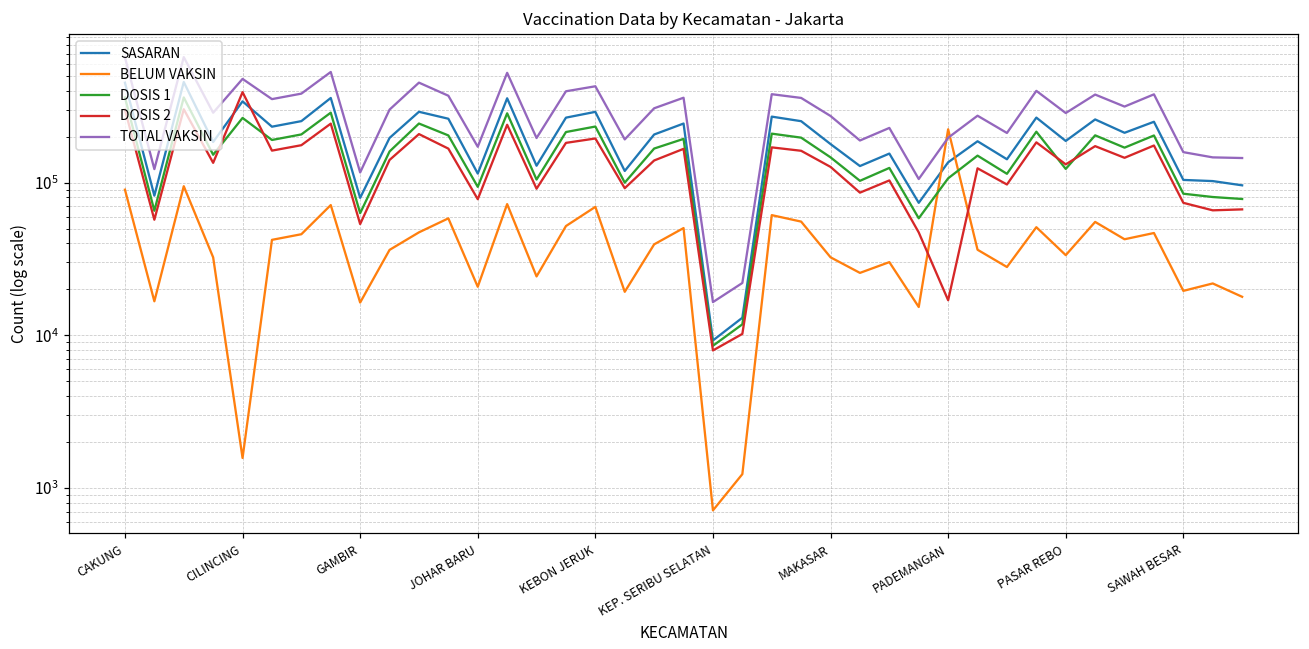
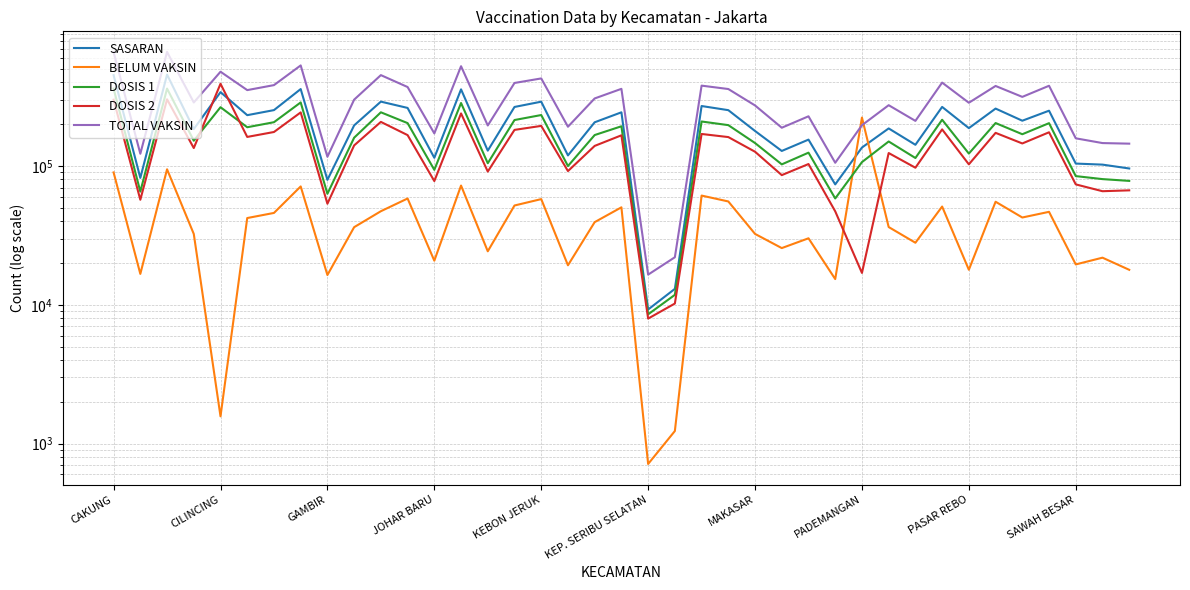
  {
    "SASARAN": {
      "CILINCING": 340000,
      "GAMBIR": 80000,
      "JOHAR BARU": 110000,
      "KEBON JERUK": 290000,
      "KEP. SERIBU SELATAN": 9000,
      "MAKASAR": 180000,
      "PADEMANGAN": 140000,
      "PASAR REBO": 190000,
      "SAWAH BESAR": 100000
    },
    "BELUM VAKSIN": {
      "CAKUNG": 90000,
      "CILINCING": 1600,
      "GAMBIR": 16000,
      "JOHAR BARU": 21000,
-     "KEBON JERUK": 70000,
+     "KEBON JERUK": 58000,
      "KEP. SERIBU SELATAN": 700,
      "MAKASAR": 32000,
      "PADEMANGAN": 220000,
-     "PASAR REBO": 34000,
+     "PASAR REBO": 18000,
      "SAWAH BESAR": 20000
    },
    "DOSIS 1": {
      "CILINCING": 270000,
      "GAMBIR": 60000,
      "JOHAR BARU": 90000,
      "KEBON JERUK": 230000,
      "KEP. SERIBU SELATAN": 9000,
      "MAKASAR": 150000,
      "PADEMANGAN": 110000,
      "PASAR REBO": 120000,
      "SAWAH BESAR": 80000
    },
    "DOSIS 2": {
      "CILINCING": 390000,
      "GAMBIR": 54000,
      "JOHAR BARU": 80000,
      "KEBON JERUK": 190000,
      "KEP. SERIBU SELATAN": 8000,
      "MAKASAR": 130000,
      "PADEMANGAN": 17000,
-     "PASAR REBO": 130000,
+     "PASAR REBO": 100000,
      "SAWAH BESAR": 70000
    },
    "TOTAL VAKSIN": {
      "CILINCING": 480000,
      "GAMBIR": 120000,
      "JOHAR BARU": 170000,
      "KEBON JERUK": 430000,
      "KEP. SERIBU SELATAN": 17000,
      "MAKASAR": 270000,
      "PADEMANGAN": 200000,
      "PASAR REBO": 290000,
      "SAWAH BESAR": 160000
    }
  }
